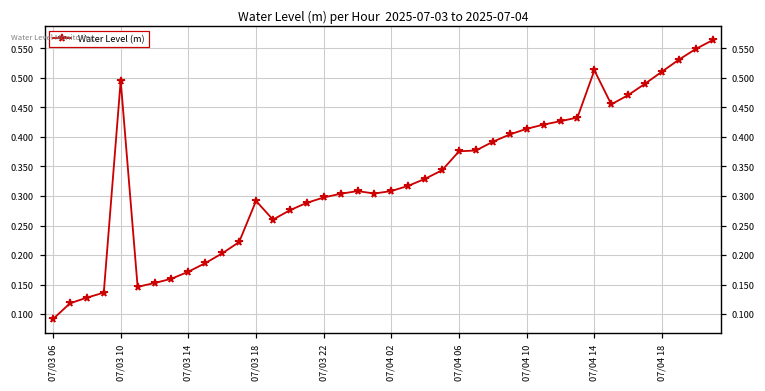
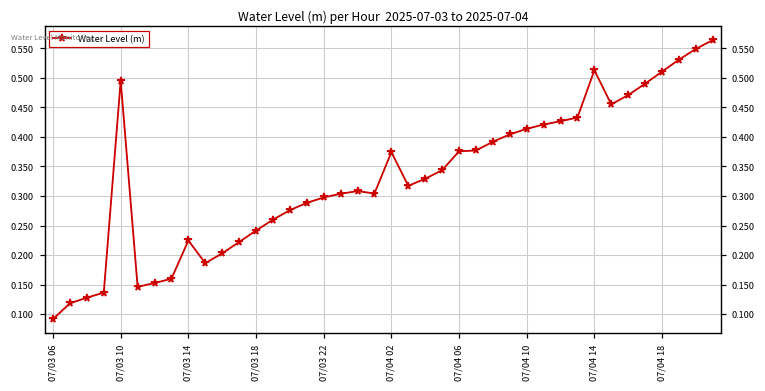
  {
    "07/03 06": 0.09,
    "07/03 10": 0.50,
-   "07/03 14": 0.17,
-   "07/03 18": 0.29,
+   "07/03 14": 0.22,
+   "07/03 18": 0.24,
    "07/03 22": 0.30,
-   "07/04 02": 0.31,
+   "07/04 02": 0.37,
    "07/04 06": 0.38,
    "07/04 10": 0.41,
    "07/04 14": 0.51,
    "07/04 18": 0.51
  }
